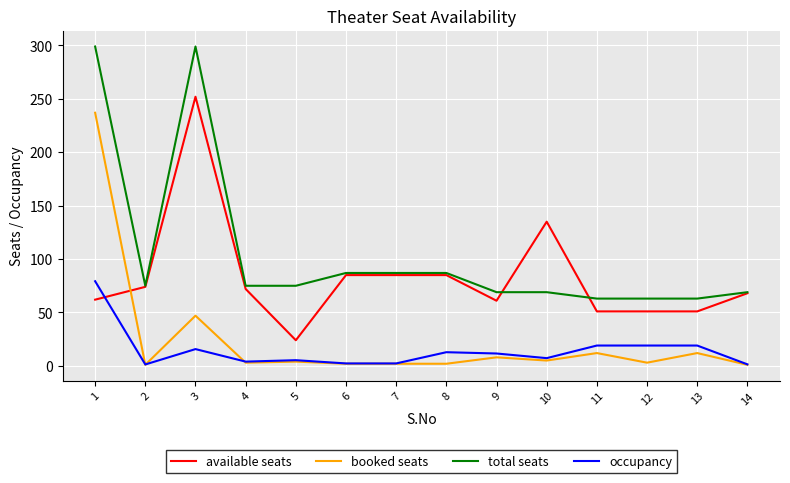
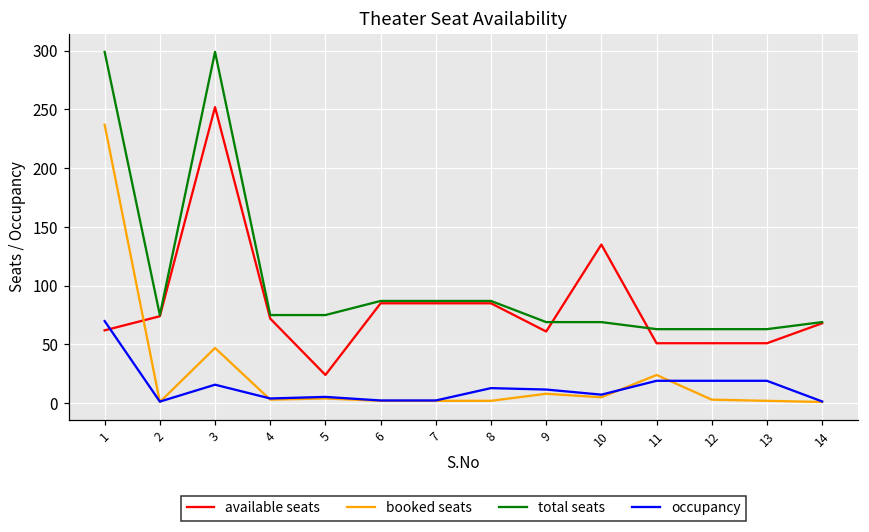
  {
    "available seats": {
      "1": 62,
      "3": 252,
      "4": 72,
      "5": 24,
      "9": 61,
      "10": 135,
      "11": 51,
      "12": 51,
      "13": 51
    },
    "booked seats": {
      "1": 237,
      "3": 47,
      "8": 2,
      "9": 8,
-     "11": 12,
+     "11": 24,
      "12": 3,
-     "13": 12
+     "13": 2
    },
    "total seats": {
      "1": 299,
      "3": 299,
      "4": 75,
      "5": 75,
      "9": 69,
      "10": 69,
      "11": 63,
      "12": 63,
      "13": 63
    },
    "occupancy": {
-     "1": 79,
+     "1": 70,
      "3": 16,
      "8": 13,
      "9": 12,
      "11": 19,
      "12": 19,
      "13": 19
    }
  }
